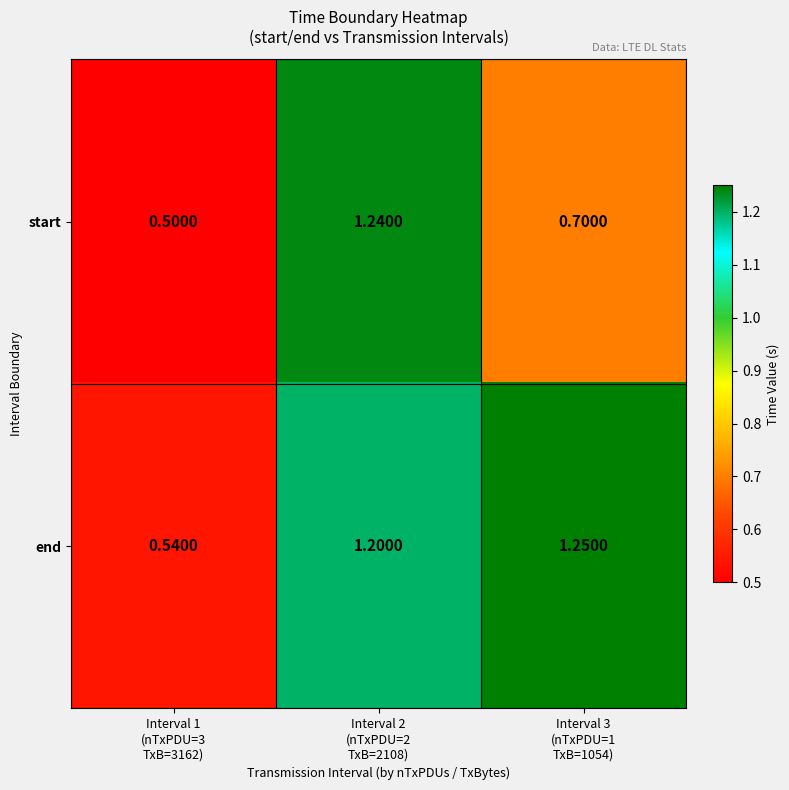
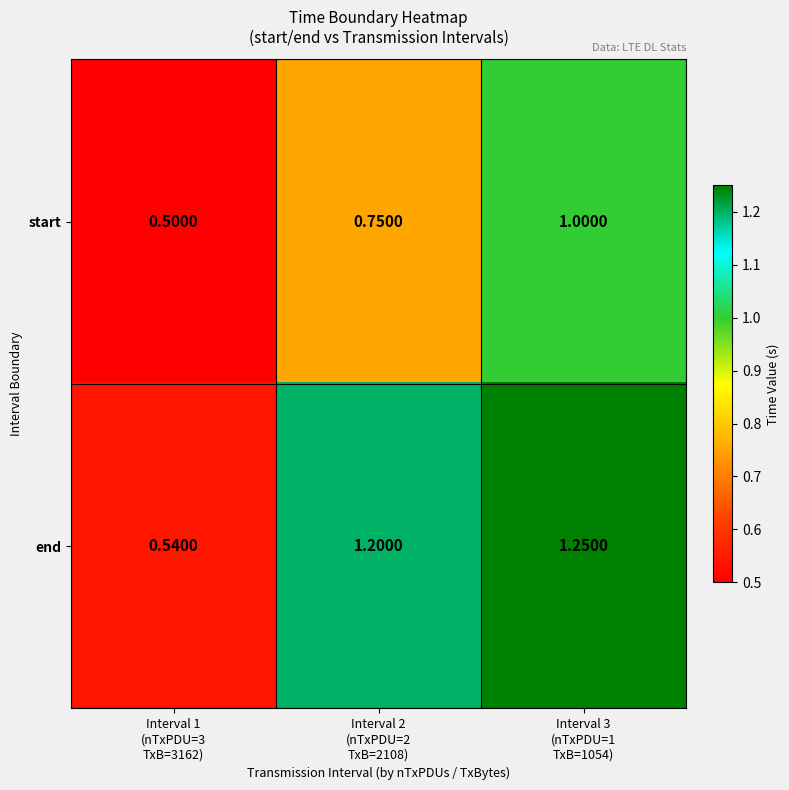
  {
    "start": {
      "Interval 1 (nTxPDU=3 TxB=3162)": 0.5000,
-     "Interval 2 (nTxPDU=2 TxB=2108)": 1.2400,
-     "Interval 3 (nTxPDU=1 TxB=1054)": 0.7000
+     "Interval 2 (nTxPDU=2 TxB=2108)": 0.7500,
+     "Interval 3 (nTxPDU=1 TxB=1054)": 1.0000
    },
    "end": {
      "Interval 1 (nTxPDU=3 TxB=3162)": 0.5400,
      "Interval 2 (nTxPDU=2 TxB=2108)": 1.2000,
      "Interval 3 (nTxPDU=1 TxB=1054)": 1.2500
    }
  }
